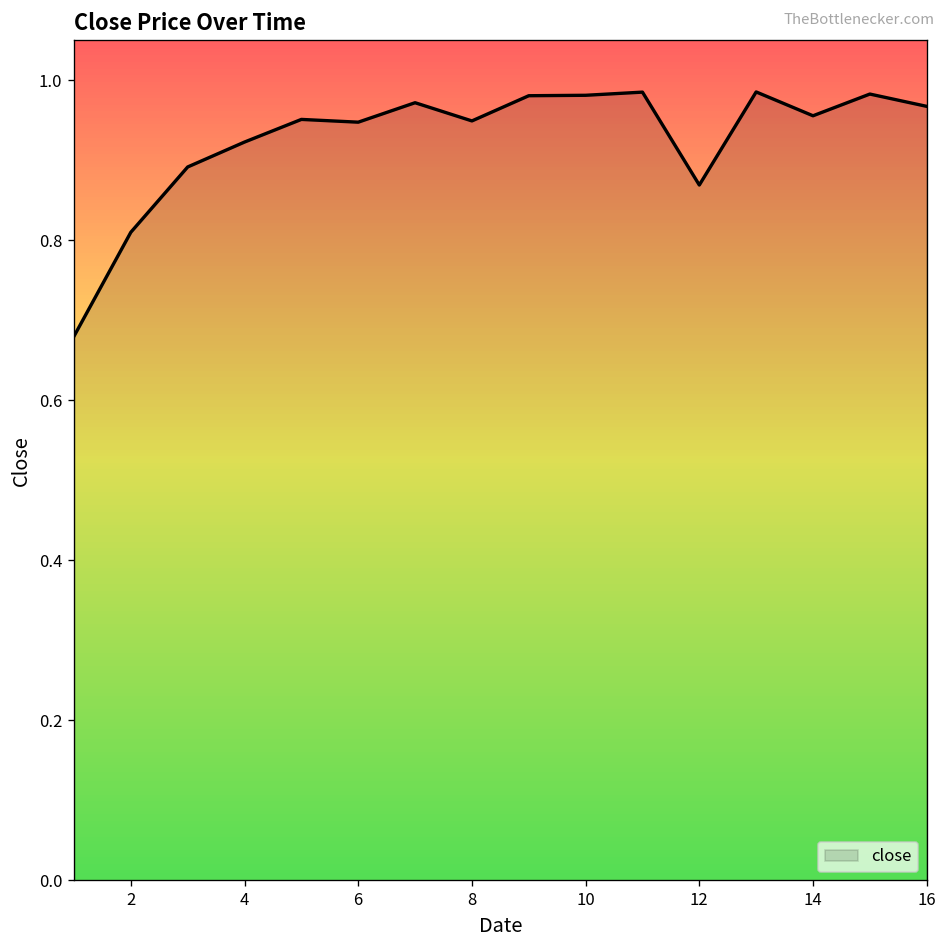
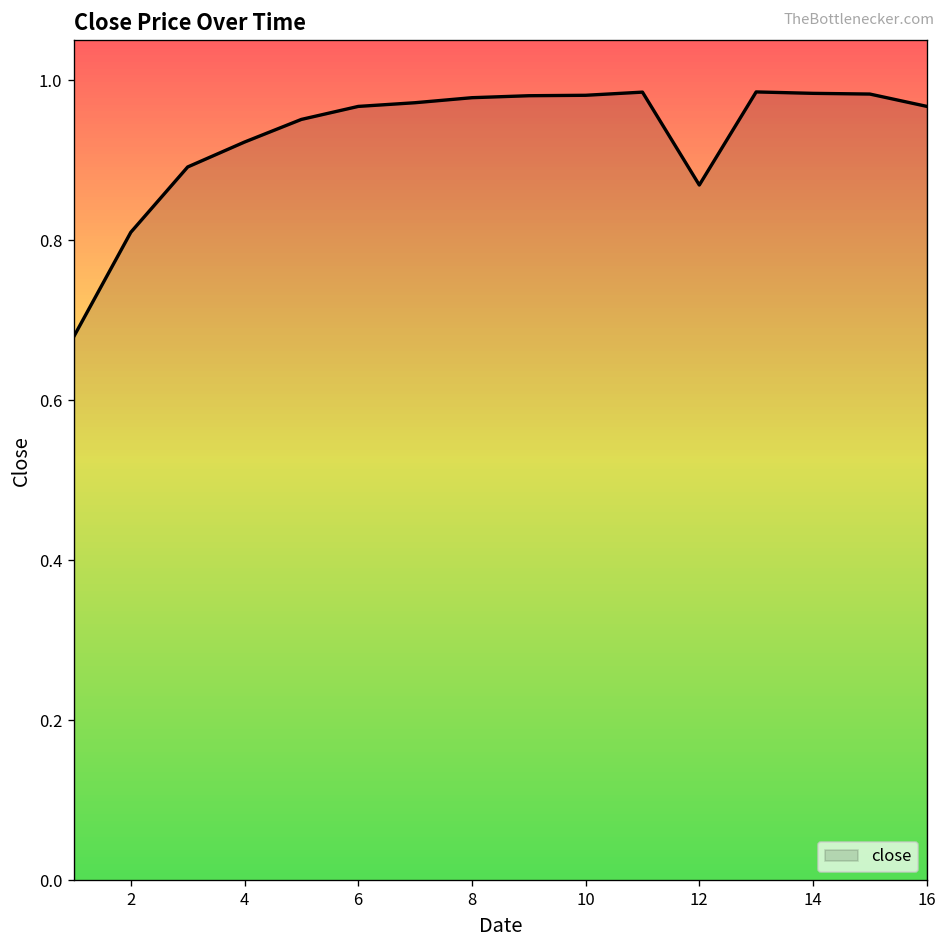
  {
    "2": 0.81,
    "4": 0.92,
-   "6": 0.95,
-   "8": 0.95,
+   "6": 0.97,
+   "8": 0.98,
    "10": 0.98,
    "12": 0.87,
-   "14": 0.96,
+   "14": 0.98,
    "16": 0.97
  }
